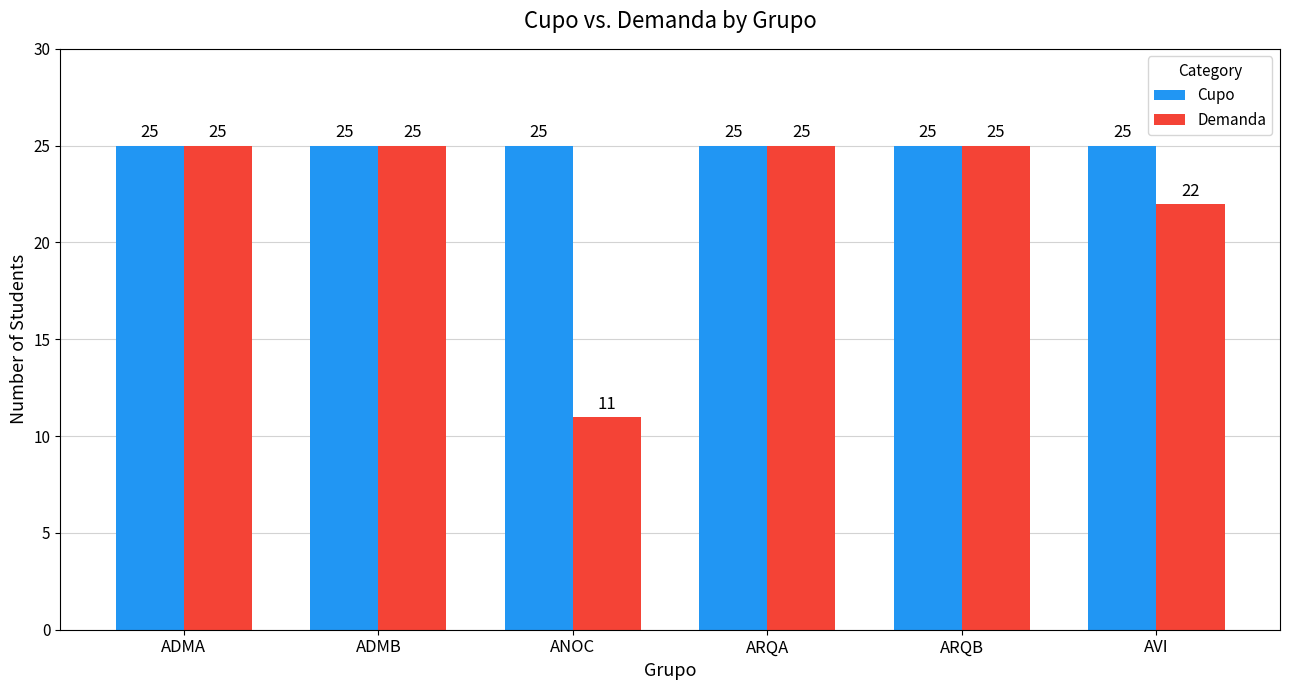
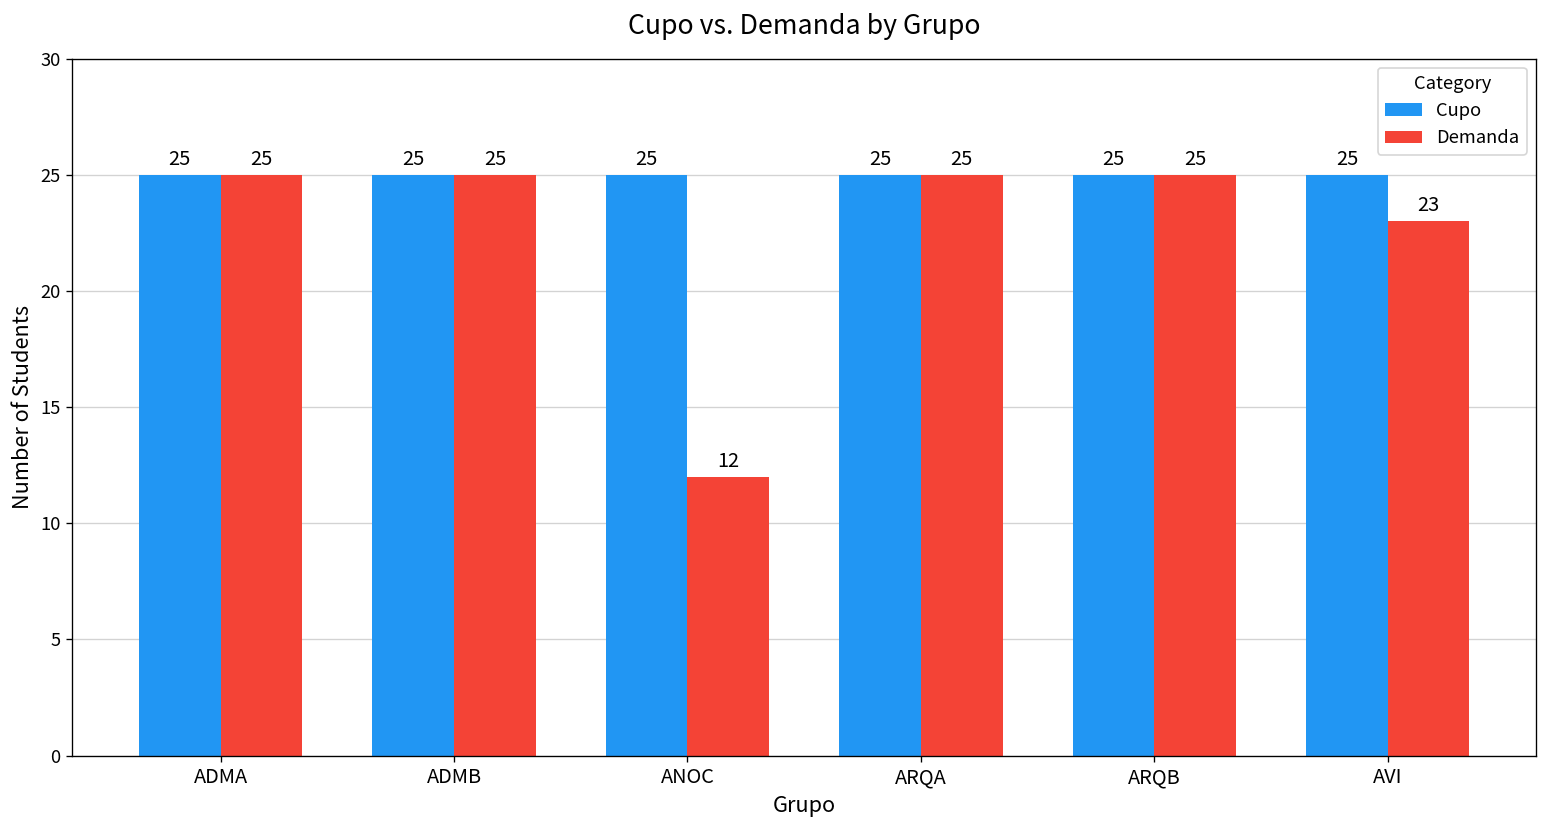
  {
    "Cupo": {
      "ADMA": 25,
      "ADMB": 25,
      "ANOC": 25,
      "ARQA": 25,
      "ARQB": 25,
      "AVI": 25
    },
    "Demanda": {
      "ADMA": 25,
      "ADMB": 25,
-     "ANOC": 11,
+     "ANOC": 12,
      "ARQA": 25,
      "ARQB": 25,
-     "AVI": 22
+     "AVI": 23
    }
  }
